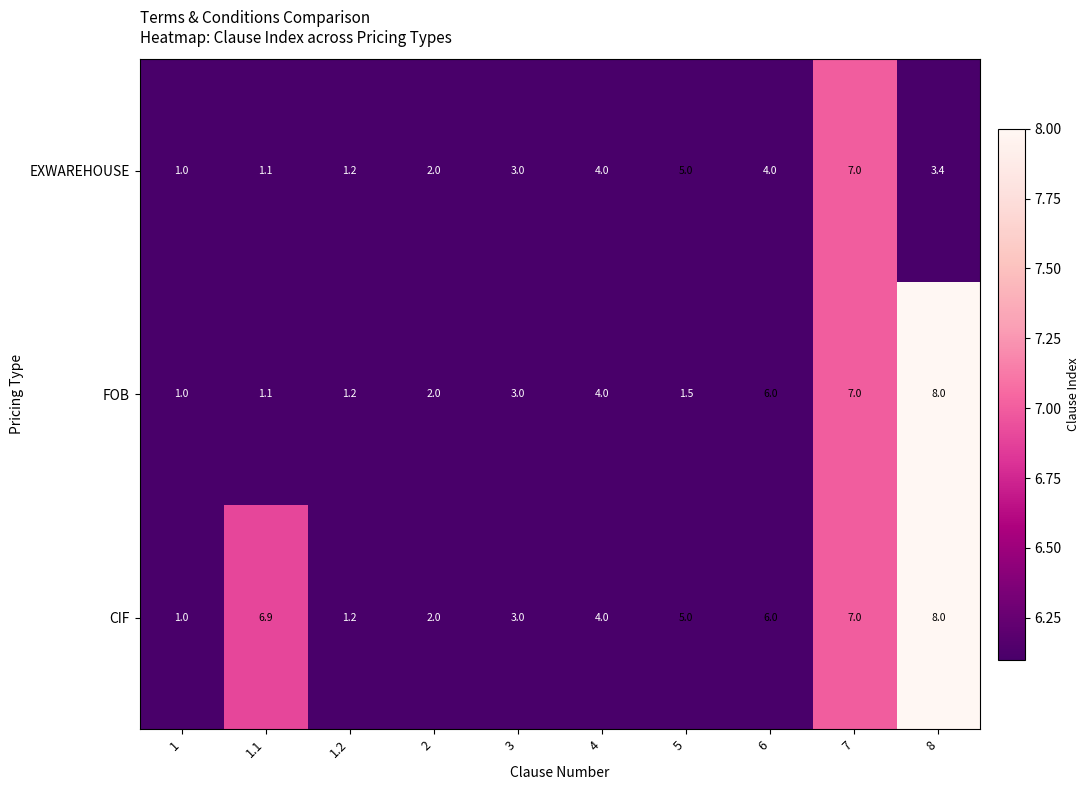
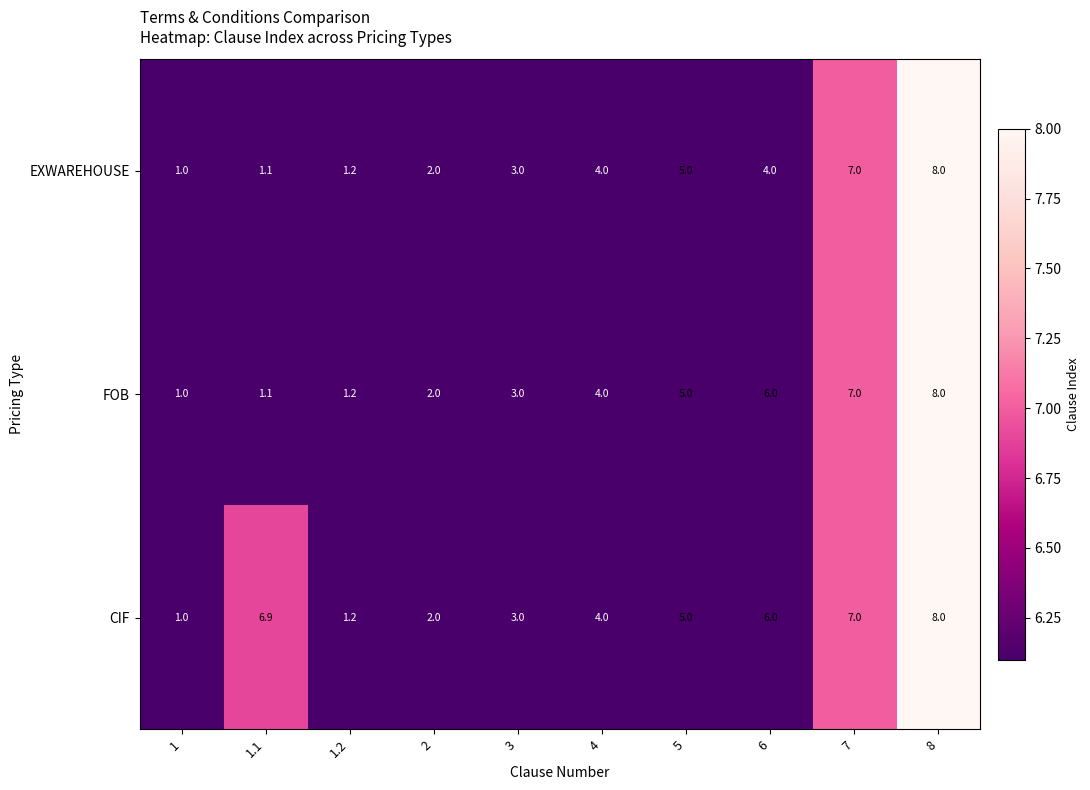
  {
    "EXWAREHOUSE": {
      "1": 1.0,
      "1.1": 1.1,
      "1.2": 1.2,
      "2": 2.0,
      "3": 3.0,
      "4": 4.0,
      "5": 5.0,
      "6": 4.0,
      "7": 7.0,
-     "8": 3.4
+     "8": 8.0
    },
    "FOB": {
      "1": 1.0,
      "1.1": 1.1,
      "1.2": 1.2,
      "2": 2.0,
      "3": 3.0,
      "4": 4.0,
-     "5": 1.5,
+     "5": 5.0,
      "6": 6.0,
      "7": 7.0,
      "8": 8.0
    },
    "CIF": {
      "1": 1.0,
      "1.1": 6.9,
      "1.2": 1.2,
      "2": 2.0,
      "3": 3.0,
      "4": 4.0,
      "5": 5.0,
      "6": 6.0,
      "7": 7.0,
      "8": 8.0
    }
  }
